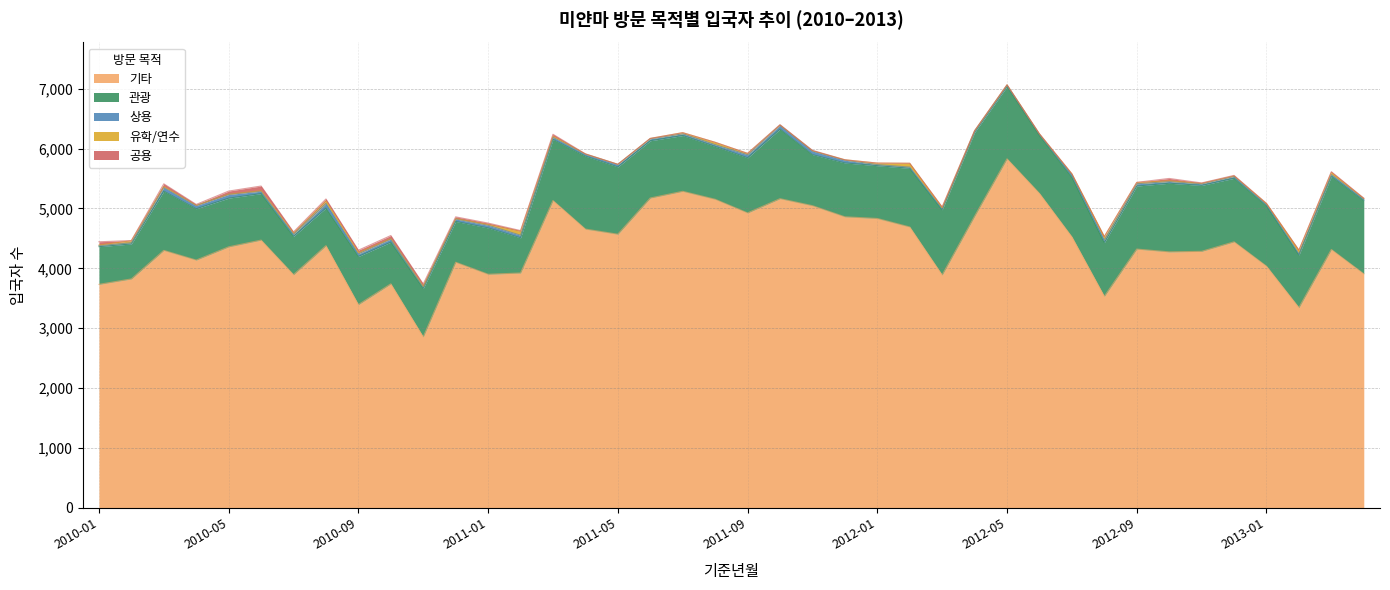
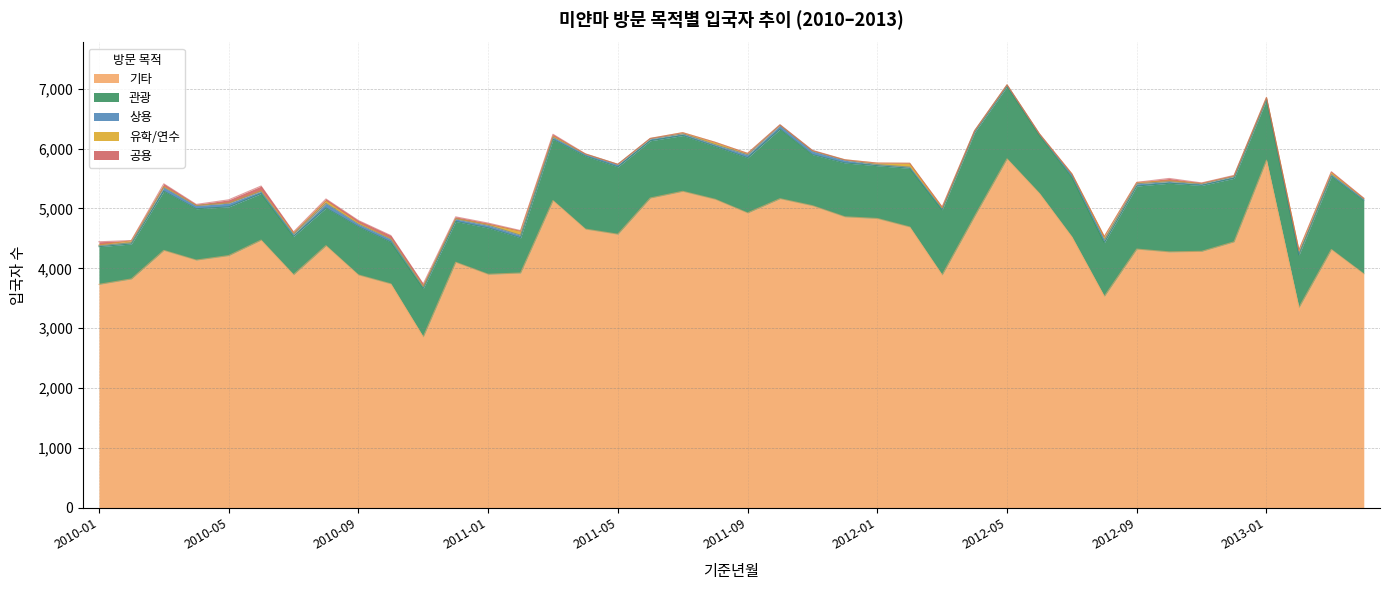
  {
    "기타": {
      "2010-01": "3,700",
-     "2010-05": "4,400",
-     "2010-09": "3,400",
+     "2010-05": "4,200",
+     "2010-09": "3,900",
      "2011-01": "3,900",
      "2011-05": "4,600",
      "2011-09": "4,900",
      "2012-01": "4,800",
      "2012-05": "5,800",
      "2012-09": "4,300",
-     "2013-01": "4,000"
+     "2013-01": "5,800"
    },
    "관광": {
      "2010-05": "800",
      "2010-09": "800",
      "2011-01": "800",
      "2011-09": "900"
    },
    "공용": {
      "2010-01": "100",
      "2010-05": "100"
    }
  }
